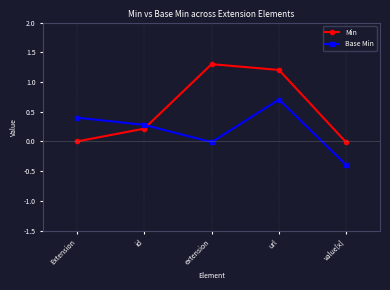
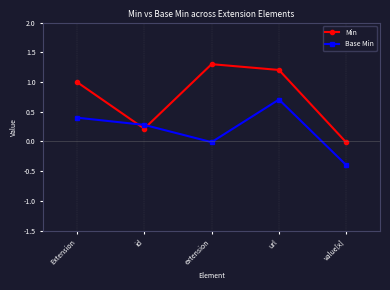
  {
    "Min": {
-     "Extension": 0,
+     "Extension": 1,
      "id": 0.2,
      "extension": 1.3,
      "url": 1.2,
      "value[x]": 0
    },
    "Base Min": {
      "Extension": 0.4,
      "id": 0.3,
      "extension": 0,
      "url": 0.7,
      "value[x]": -0.4
    }
  }
